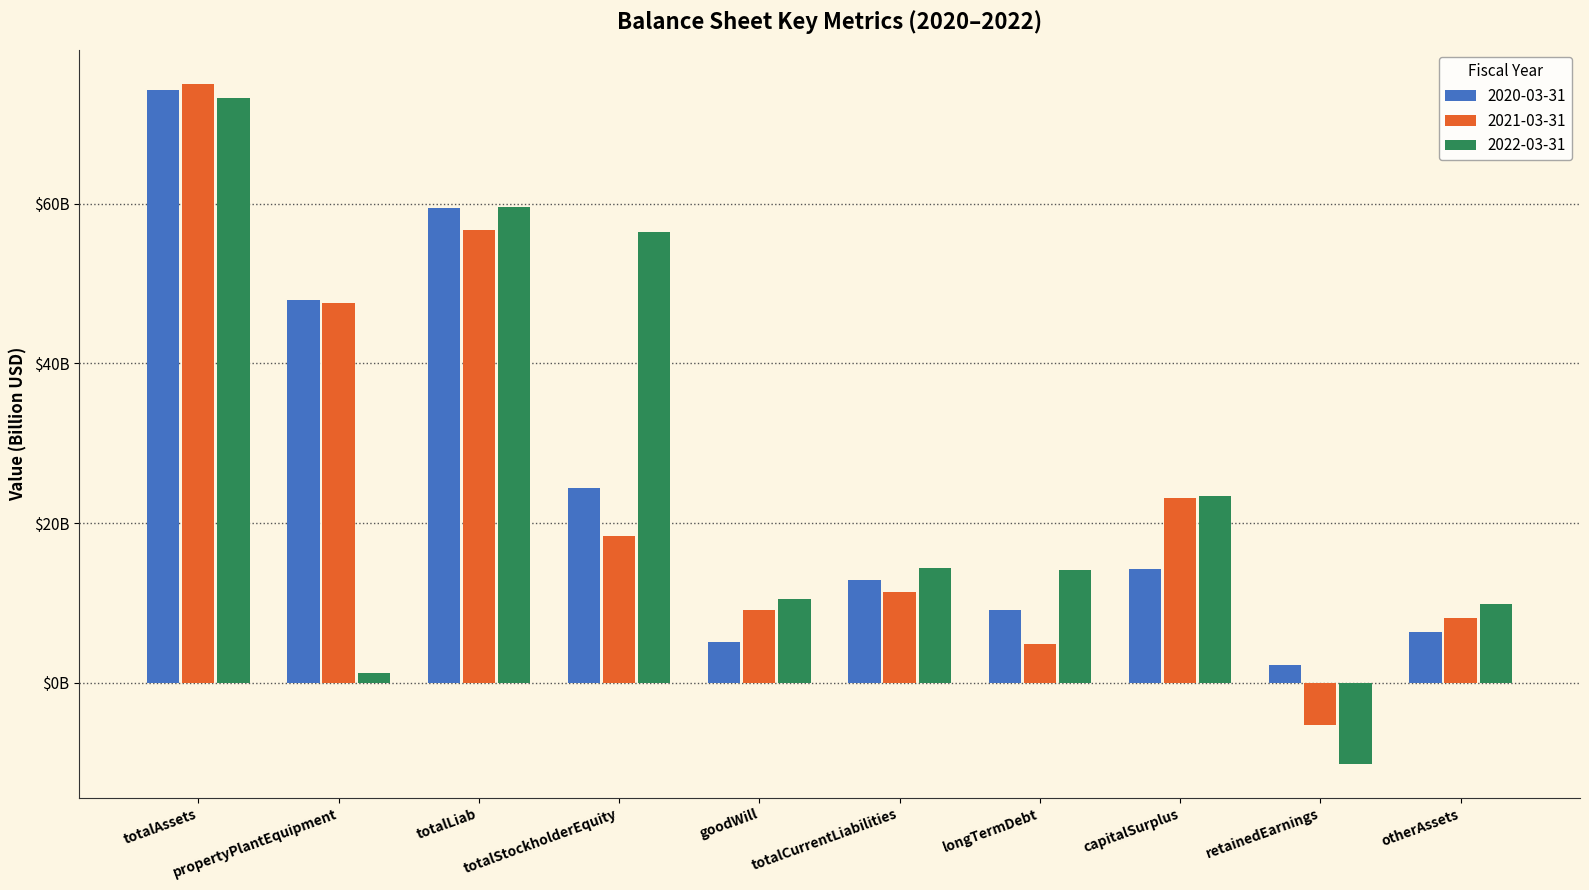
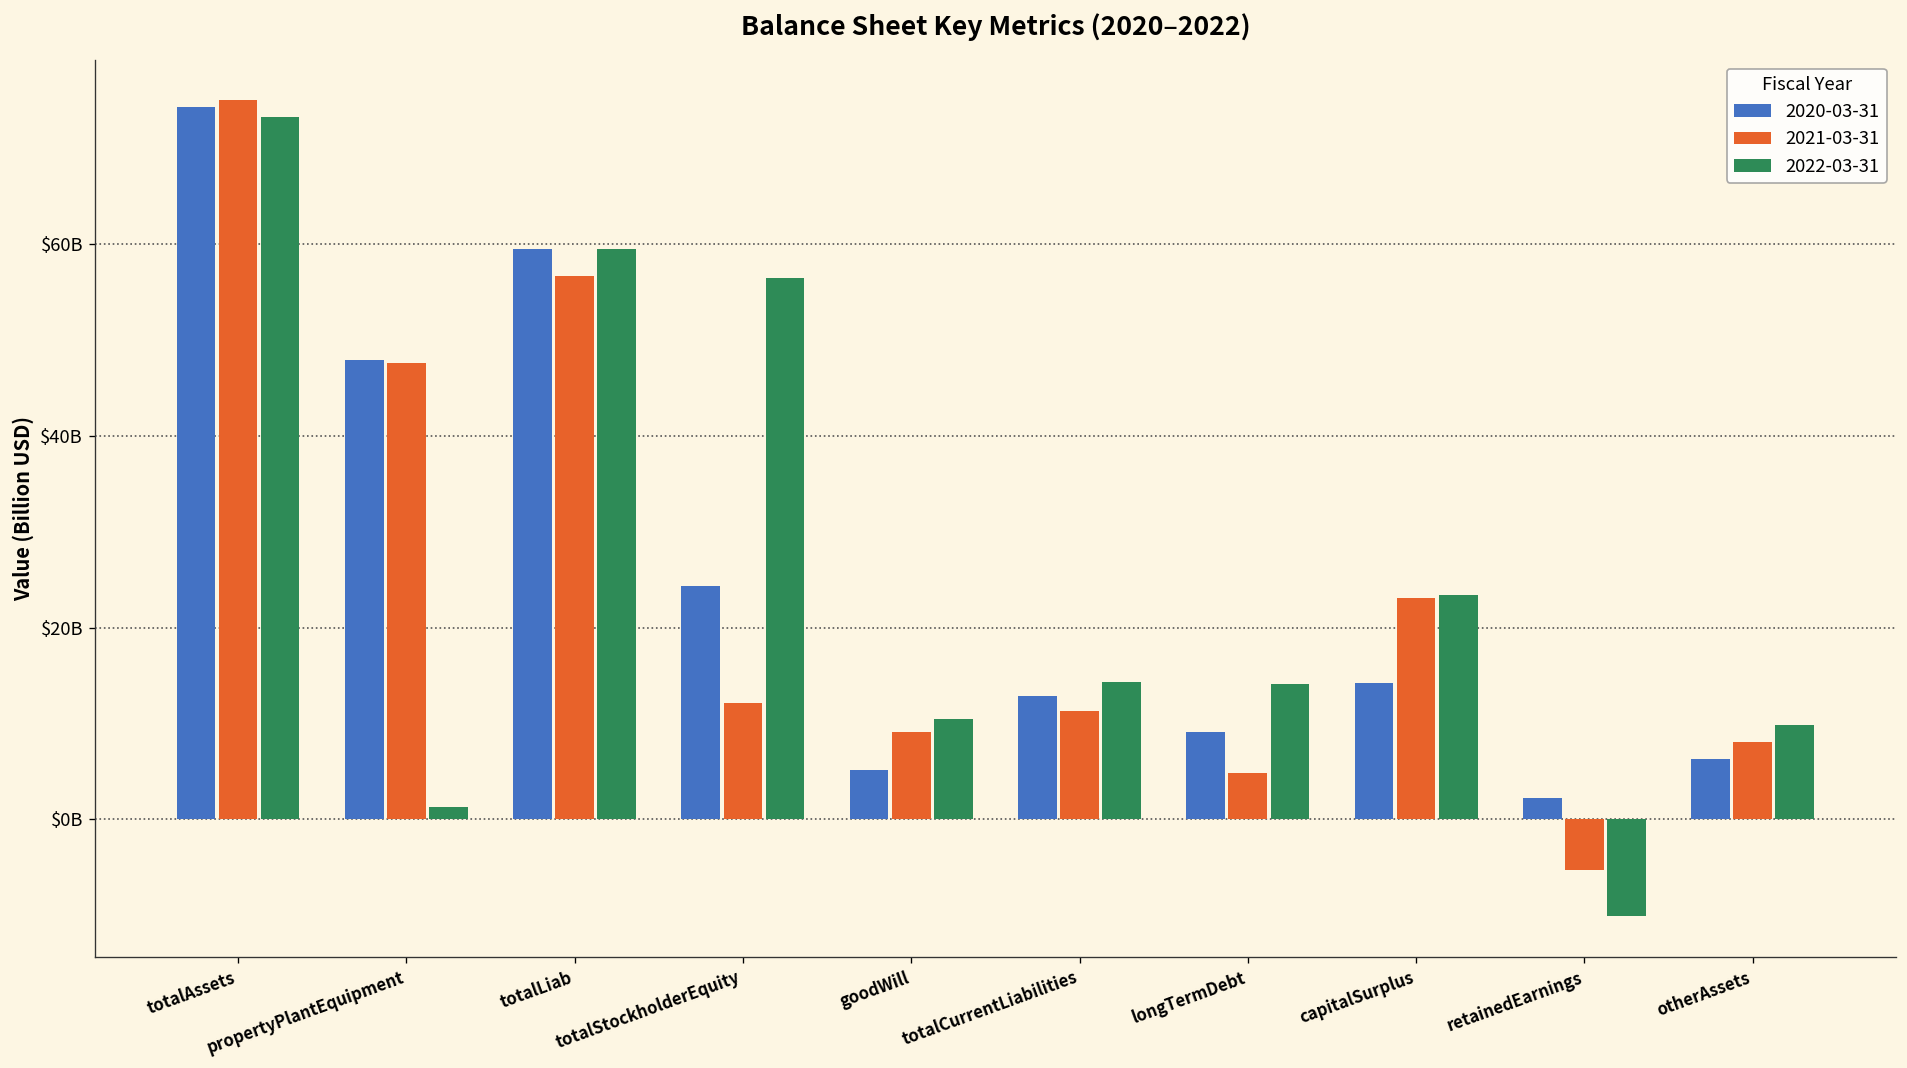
  {
    "2020-03-31": {
      "totalAssets": "$74000000000",
      "propertyPlantEquipment": "$48000000000",
      "totalLiab": "$59000000000",
      "totalStockholderEquity": "$24000000000",
      "goodWill": "$5000000000",
      "totalCurrentLiabilities": "$13000000000",
      "longTermDebt": "$9000000000",
      "capitalSurplus": "$14000000000",
      "retainedEarnings": "$2000000000",
      "otherAssets": "$6000000000"
    },
    "2021-03-31": {
      "totalAssets": "$75000000000",
      "propertyPlantEquipment": "$48000000000",
      "totalLiab": "$57000000000",
-     "totalStockholderEquity": "$18000000000",
+     "totalStockholderEquity": "$12000000000",
      "goodWill": "$9000000000",
      "totalCurrentLiabilities": "$11000000000",
      "longTermDebt": "$5000000000",
      "capitalSurplus": "$23000000000",
      "retainedEarnings": "$-5000000000",
      "otherAssets": "$8000000000"
    },
    "2022-03-31": {
      "totalAssets": "$73000000000",
      "propertyPlantEquipment": "$1000000000",
      "totalLiab": "$60000000000",
      "totalStockholderEquity": "$56000000000",
      "goodWill": "$11000000000",
      "totalCurrentLiabilities": "$14000000000",
      "longTermDebt": "$14000000000",
      "capitalSurplus": "$23000000000",
      "retainedEarnings": "$-10000000000",
      "otherAssets": "$10000000000"
    }
  }
